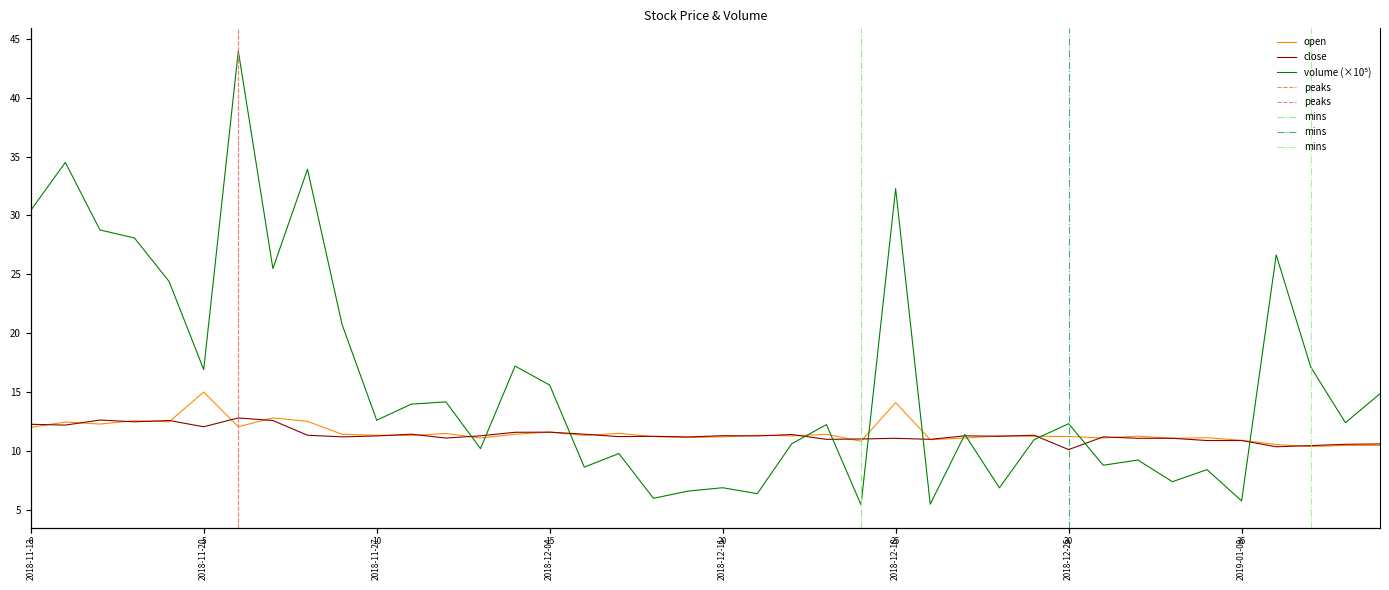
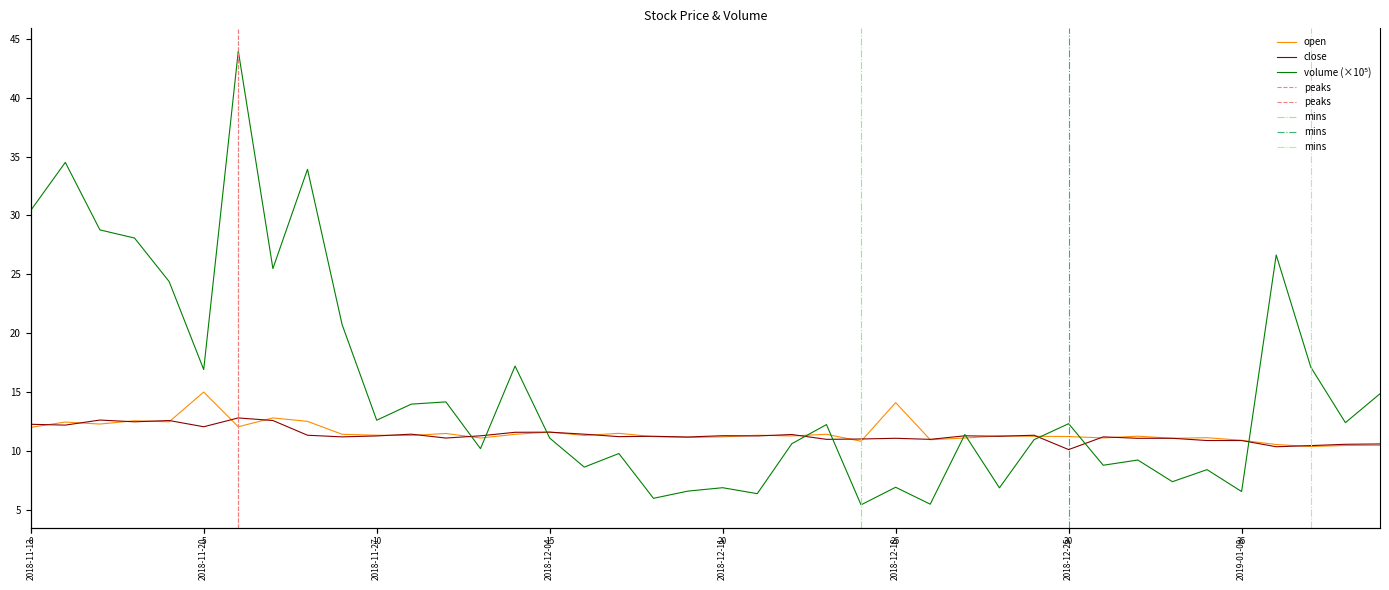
  {
    "open": {
      "2018-11-13": 12.0,
      "2018-11-20": 15.0,
      "2018-12-18": 14.1,
      "2018-12-25": 11.2
    },
    "close": {
      "2018-11-13": 12.3,
      "2018-11-20": 12.1,
      "2018-12-18": 11.1,
      "2018-12-25": 10.1
    },
    "volume (×10⁵)": {
      "2018-11-13": 30.4,
      "2018-11-20": 16.9,
      "2018-11-27": 12.6,
-     "2018-12-04": 15.6,
+     "2018-12-04": 11.1,
      "2018-12-11": 6.9,
-     "2018-12-18": 32.3,
+     "2018-12-18": 6.9,
      "2018-12-25": 12.3,
-     "2019-01-03": 5.8
+     "2019-01-03": 6.5
    }
  }
